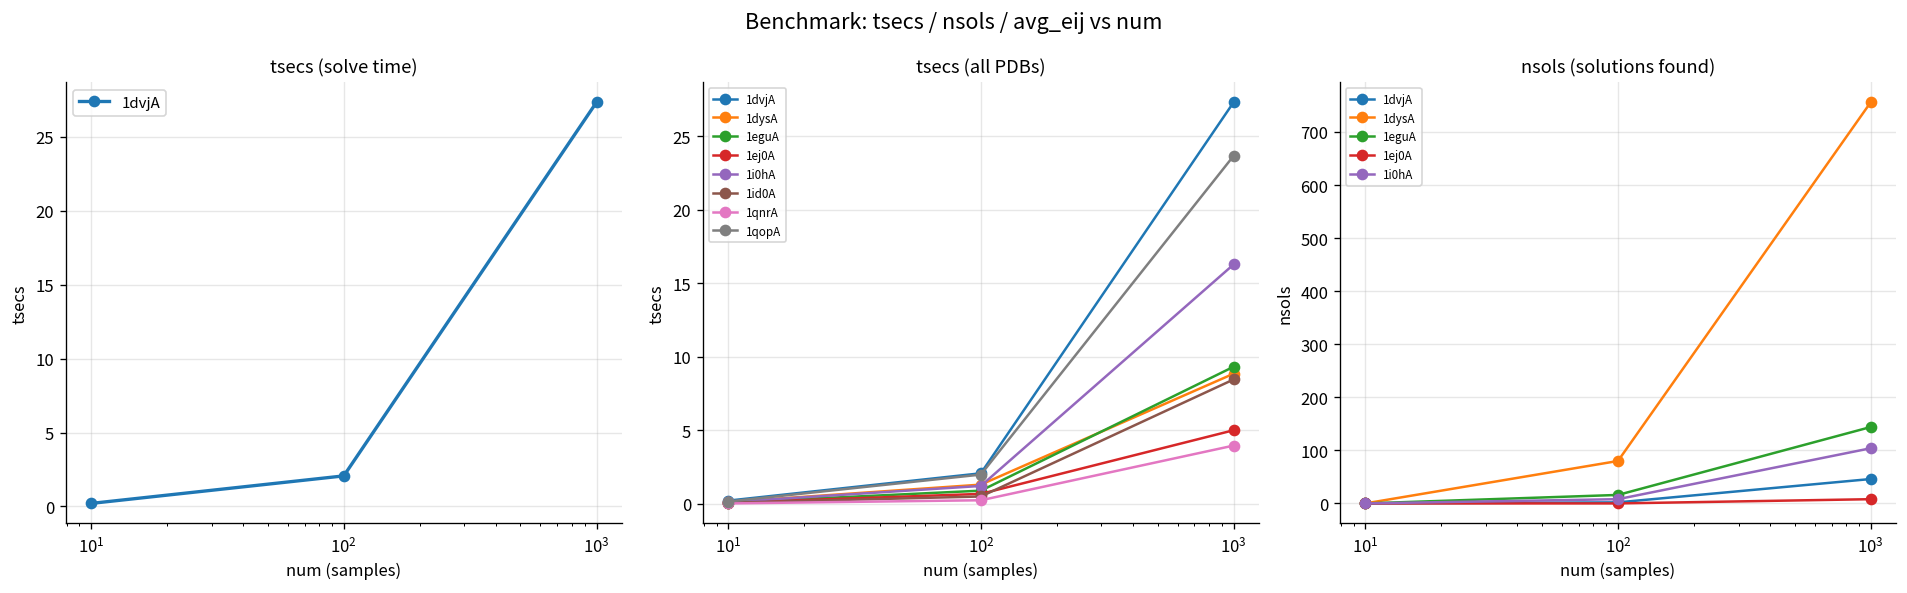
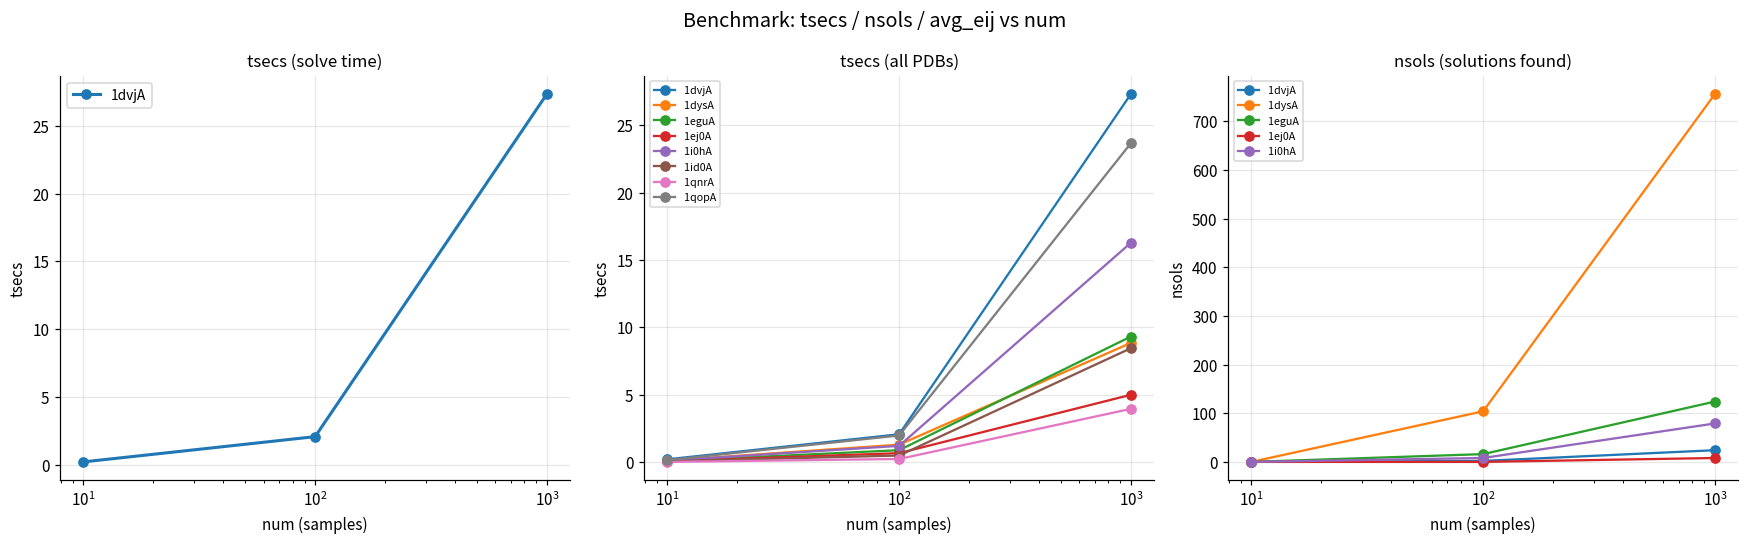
  {
    "tsecs (solve time)": {
      "10^1": 0.2,
      "10^2": 2.1,
      "10^3": 27.3
    },
    "tsecs (all PDBs)": {
      "1dvjA": {
        "10^3": 27.3
      },
      "1dysA": {
        "10^3": 8.8
      },
      "1eguA": {
        "10^2": 0.9,
        "10^3": 9.3
      },
      "1ej0A": {
        "10^3": 5.0
      },
      "1i0hA": {
        "10^3": 16.3
      },
      "1id0A": {
        "10^3": 8.5
      },
      "1qnrA": {
        "10^2": 0.2,
        "10^3": 4.0
      },
      "1qopA": {
        "10^3": 23.7
      }
    },
    "nsols (solutions found)": {
      "1dvjA": {
-       "10^3": 50
+       "10^3": 20
      },
      "1dysA": {
-       "10^2": 80,
+       "10^2": 100,
        "10^3": 760
      },
      "1eguA": {
        "10^2": 20,
-       "10^3": 140
+       "10^3": 120
      },
      "1ej0A": {
        "10^3": 10
      },
      "1i0hA": {
        "10^2": 10,
-       "10^3": 100
+       "10^3": 80
      }
    }
  }
